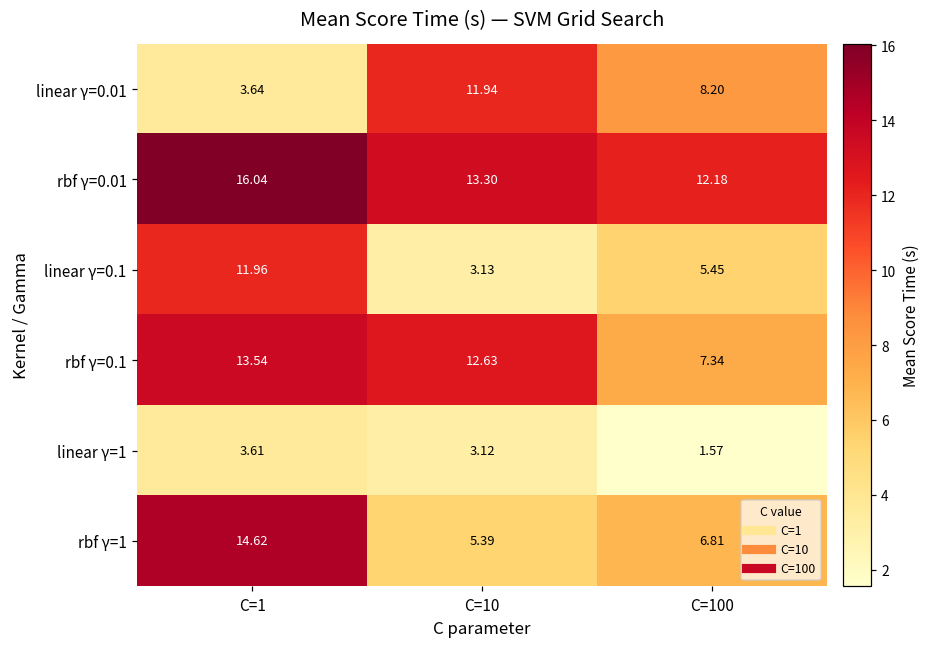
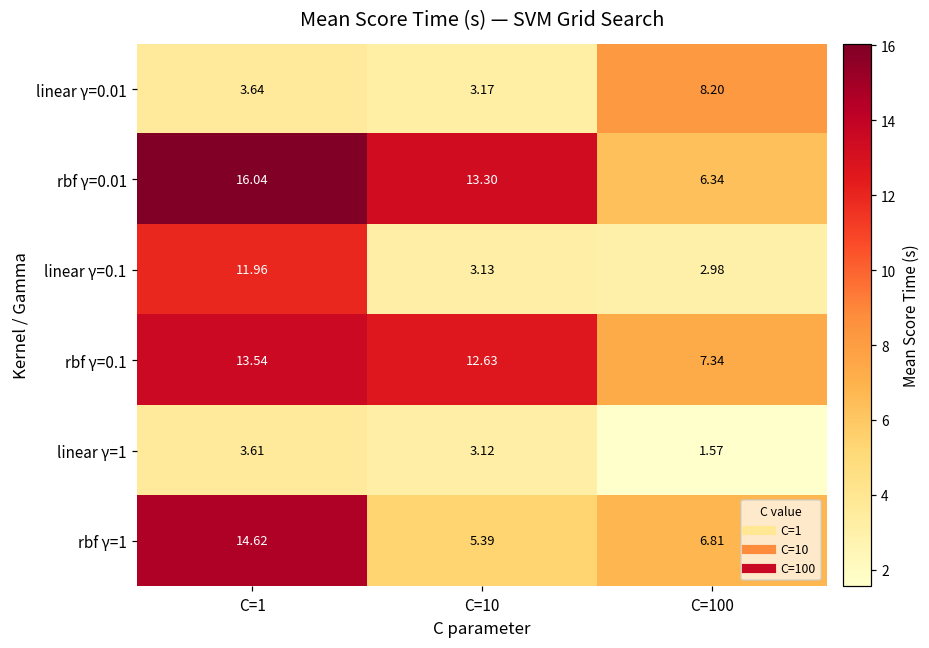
  {
    "linear γ=0.01": {
      "C=1": 3.64,
-     "C=10": 11.94,
+     "C=10": 3.17,
      "C=100": 8.20
    },
    "rbf γ=0.01": {
      "C=1": 16.04,
      "C=10": 13.30,
-     "C=100": 12.18
+     "C=100": 6.34
    },
    "linear γ=0.1": {
      "C=1": 11.96,
      "C=10": 3.13,
-     "C=100": 5.45
+     "C=100": 2.98
    },
    "rbf γ=0.1": {
      "C=1": 13.54,
      "C=10": 12.63,
      "C=100": 7.34
    },
    "linear γ=1": {
      "C=1": 3.61,
      "C=10": 3.12,
      "C=100": 1.57
    },
    "rbf γ=1": {
      "C=1": 14.62,
      "C=10": 5.39,
      "C=100": 6.81
    }
  }
